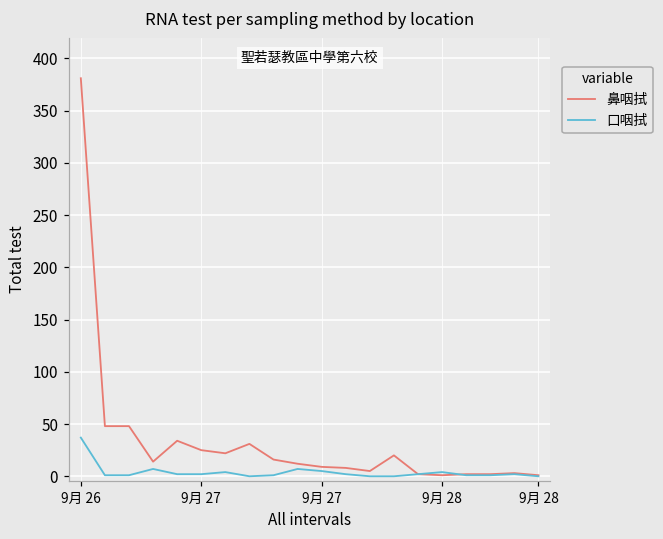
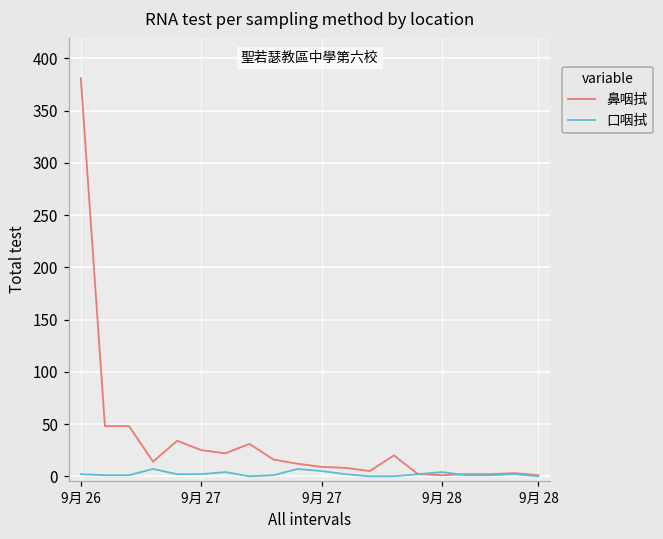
  {
    "鼻咽拭": {
      "9月 26": 380
    },
    "口咽拭": {
-     "9月 26": 40
+     "9月 26": 0
    }
  }
